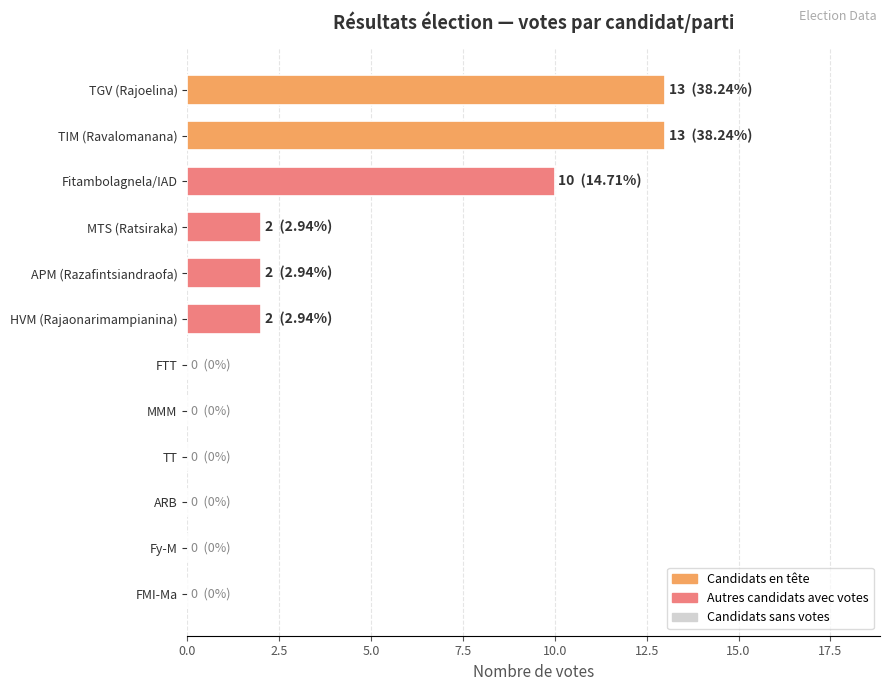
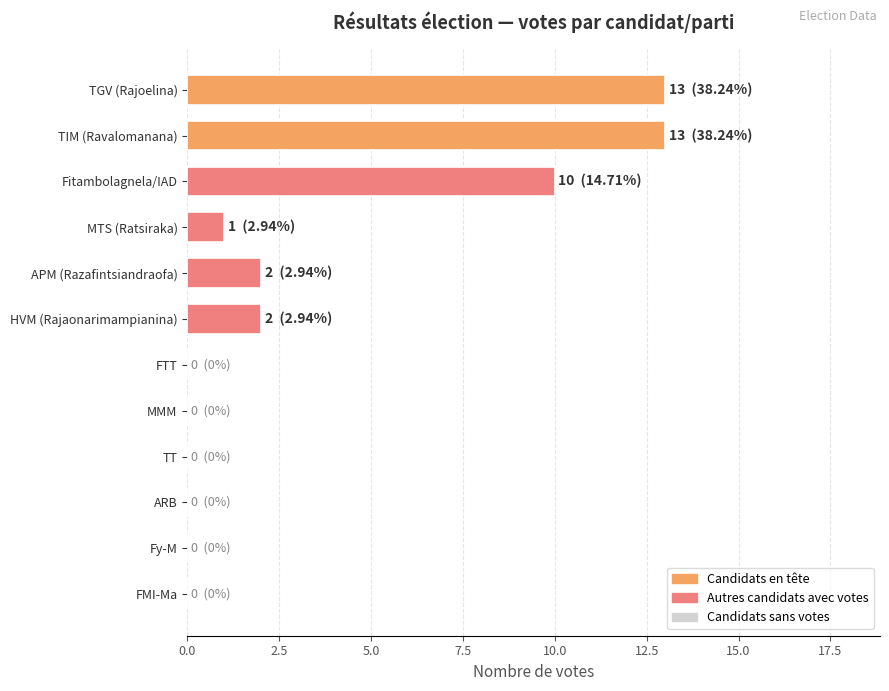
  {
    "TGV (Rajoelina)": 13,
    "TIM (Ravalomanana)": 13,
    "Fitambolagnela/IAD": 10,
-   "MTS (Ratsiraka)": 2,
+   "MTS (Ratsiraka)": 1,
    "APM (Razafintsiandraofa)": 2,
    "HVM (Rajaonarimampianina)": 2,
    "FTT": 0,
    "MMM": 0,
    "TT": 0,
    "ARB": 0,
    "Fy-M": 0,
    "FMI-Ma": 0
  }
